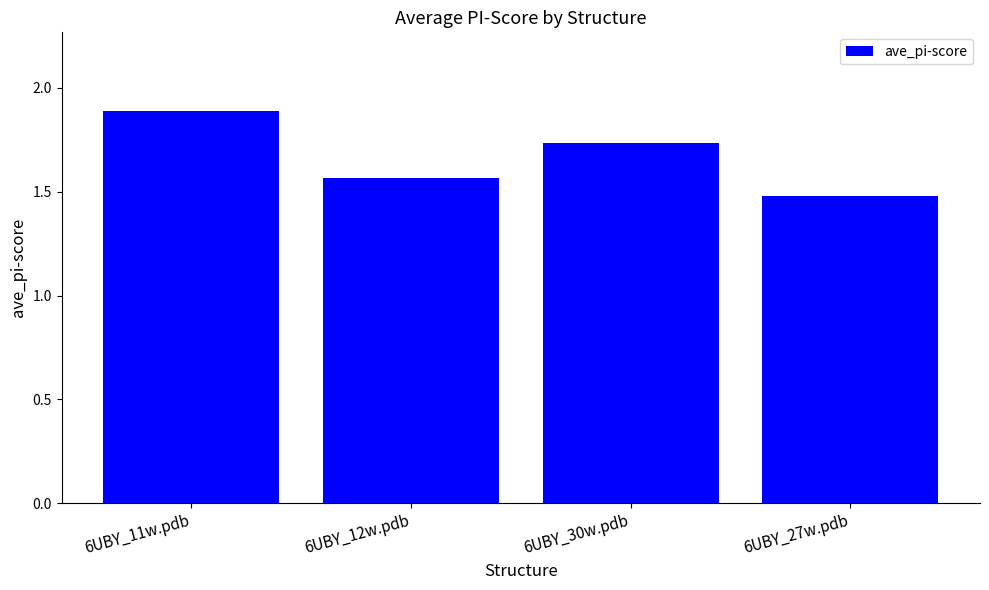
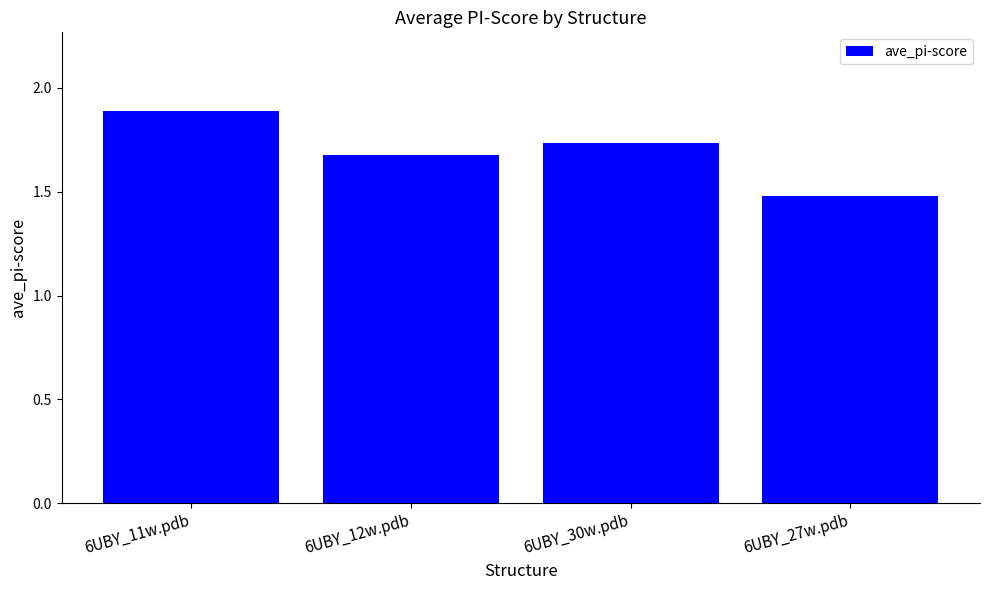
  {
    "6UBY_11w.pdb": 1.89,
-   "6UBY_12w.pdb": 1.57,
+   "6UBY_12w.pdb": 1.68,
    "6UBY_30w.pdb": 1.74,
    "6UBY_27w.pdb": 1.48
  }
